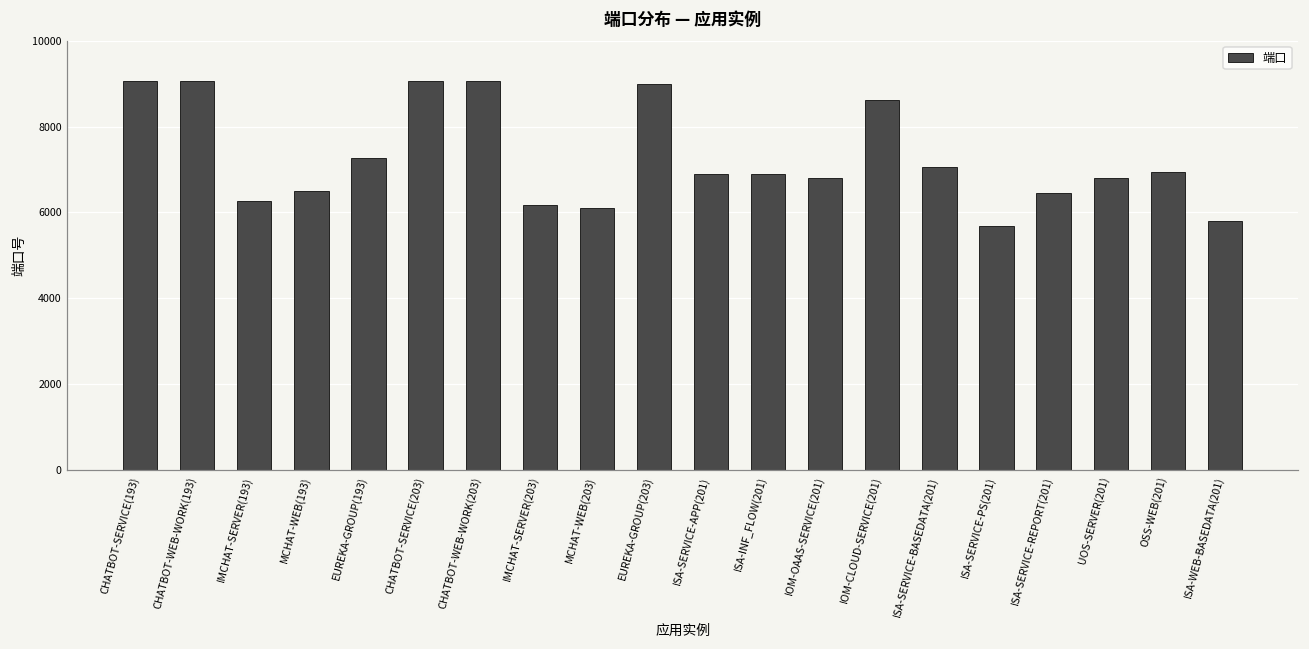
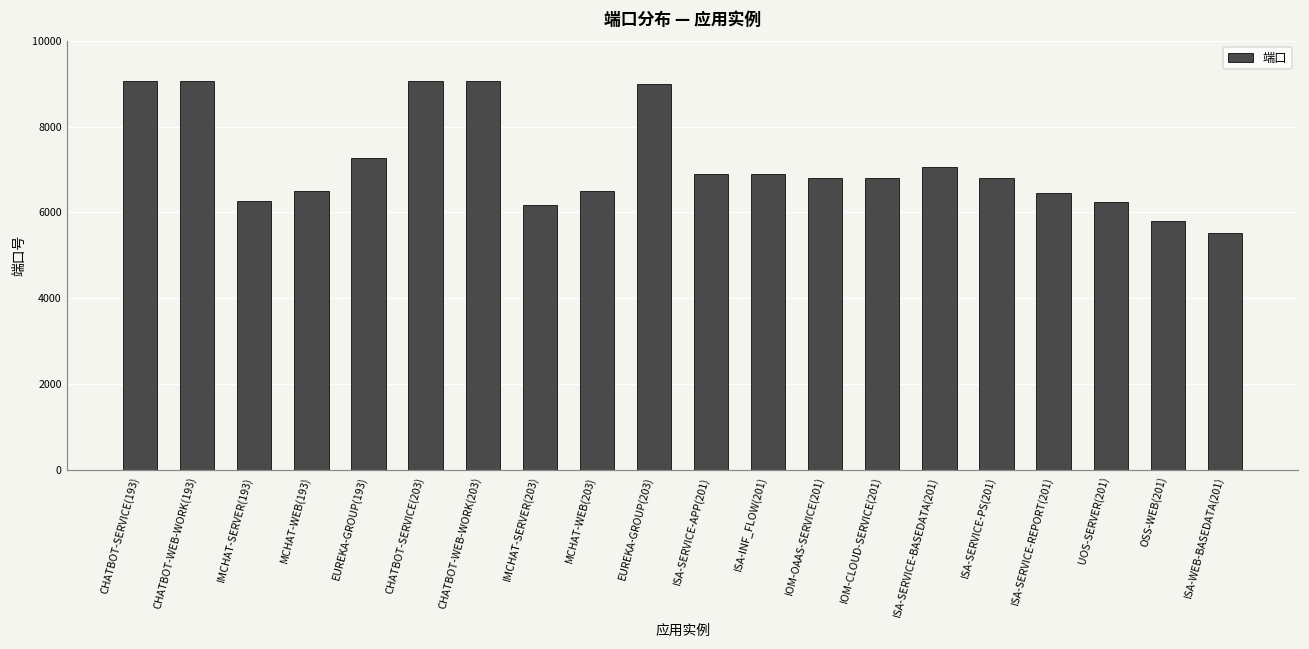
  {
    "CHATBOT-SERVICE(193)": 9100,
    "CHATBOT-WEB-WORK(193)": 9100,
    "IMCHAT-SERVER(193)": 6300,
    "MCHAT-WEB(193)": 6500,
    "EUREKA-GROUP(193)": 7300,
    "CHATBOT-SERVICE(203)": 9100,
    "CHATBOT-WEB-WORK(203)": 9100,
    "IMCHAT-SERVER(203)": 6200,
-   "MCHAT-WEB(203)": 6100,
+   "MCHAT-WEB(203)": 6500,
    "EUREKA-GROUP(203)": 9000,
    "ISA-SERVICE-APP(201)": 6900,
    "ISA-INF_FLOW(201)": 6900,
    "IOM-OAAS-SERVICE(201)": 6800,
-   "IOM-CLOUD-SERVICE(201)": 8600,
+   "IOM-CLOUD-SERVICE(201)": 6800,
    "ISA-SERVICE-BASEDATA(201)": 7000,
-   "ISA-SERVICE-PS(201)": 5700,
+   "ISA-SERVICE-PS(201)": 6800,
    "ISA-SERVICE-REPORT(201)": 6500,
-   "UOS-SERVER(201)": 6800,
-   "OSS-WEB(201)": 6900,
-   "ISA-WEB-BASEDATA(201)": 5800
+   "UOS-SERVER(201)": 6300,
+   "OSS-WEB(201)": 5800,
+   "ISA-WEB-BASEDATA(201)": 5500
  }
